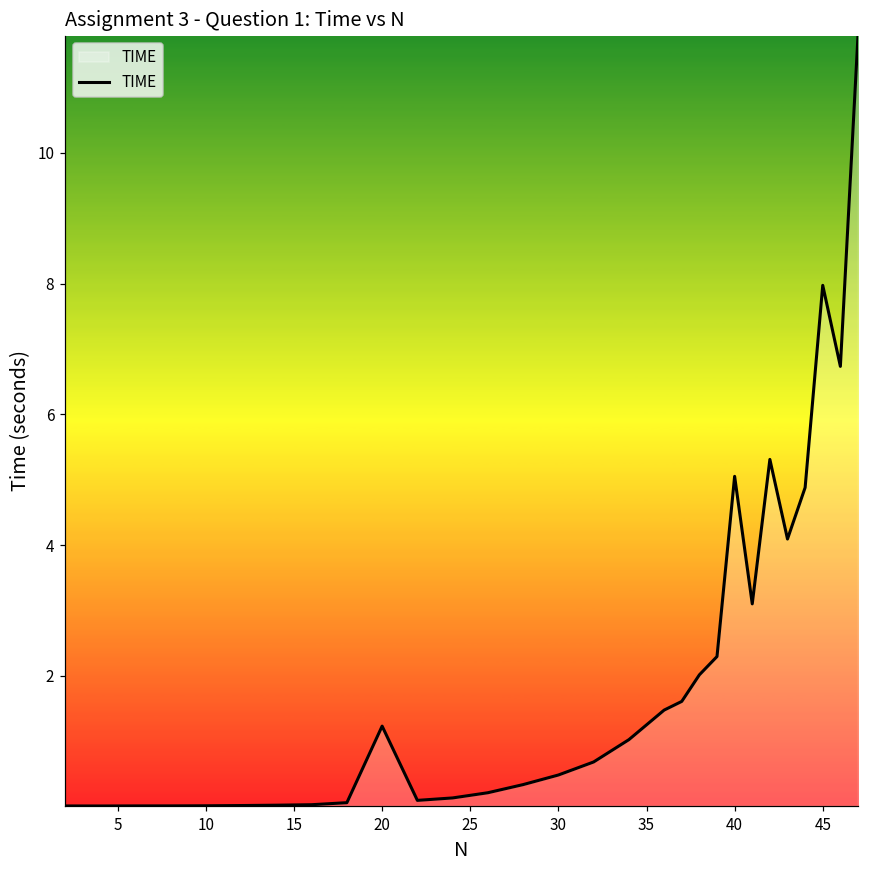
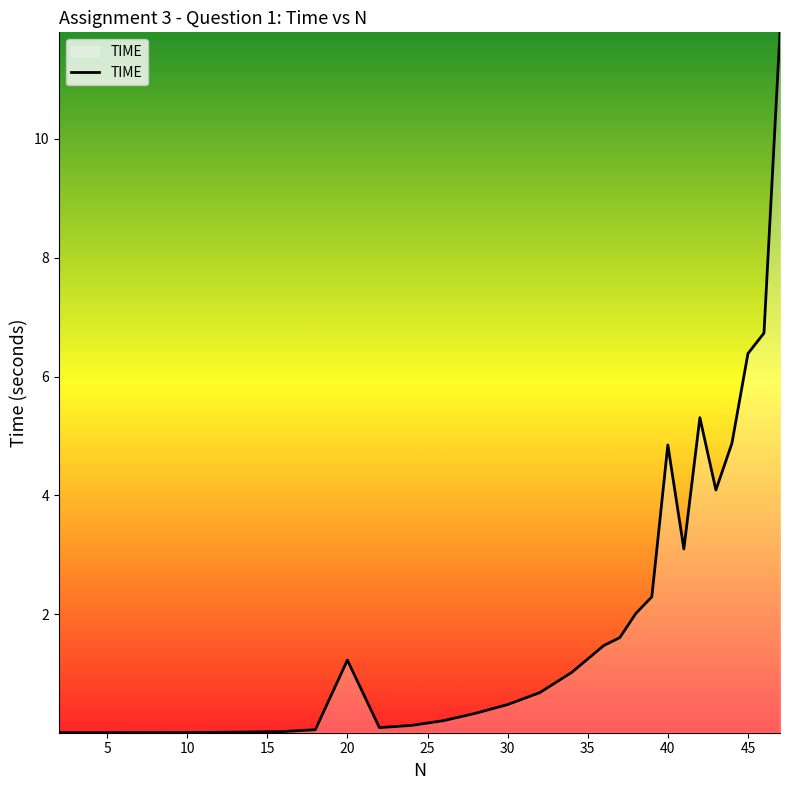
  {
    "10": 0.0,
    "20": 1.2,
    "30": 0.5,
-   "40": 5.1,
-   "45": 8.0
+   "40": 4.9,
+   "45": 6.4
  }
